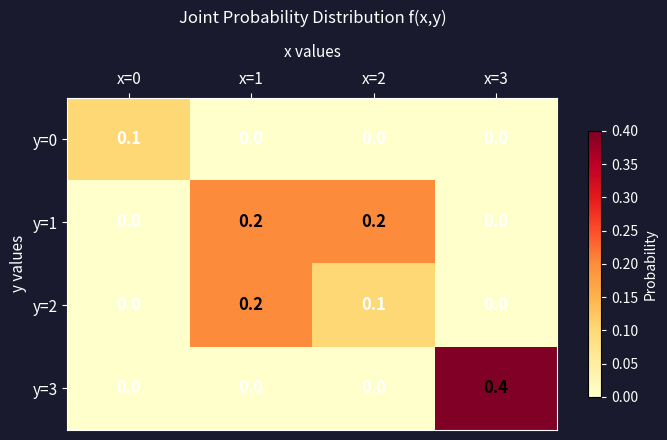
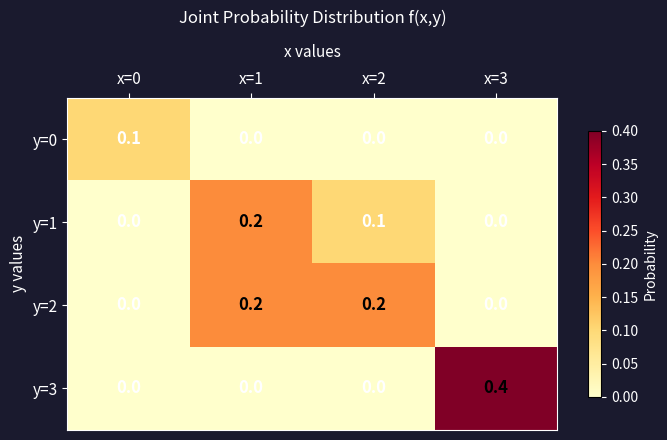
  {
    "y=0": {
      "x=0": 0.1,
      "x=1": 0.0,
      "x=2": 0.0,
      "x=3": 0.0
    },
    "y=1": {
      "x=0": 0.0,
      "x=1": 0.2,
-     "x=2": 0.2,
+     "x=2": 0.1,
      "x=3": 0.0
    },
    "y=2": {
      "x=0": 0.0,
      "x=1": 0.2,
-     "x=2": 0.1,
+     "x=2": 0.2,
      "x=3": 0.0
    },
    "y=3": {
      "x=0": 0.0,
      "x=1": 0.0,
      "x=2": 0.0,
      "x=3": 0.4
    }
  }
